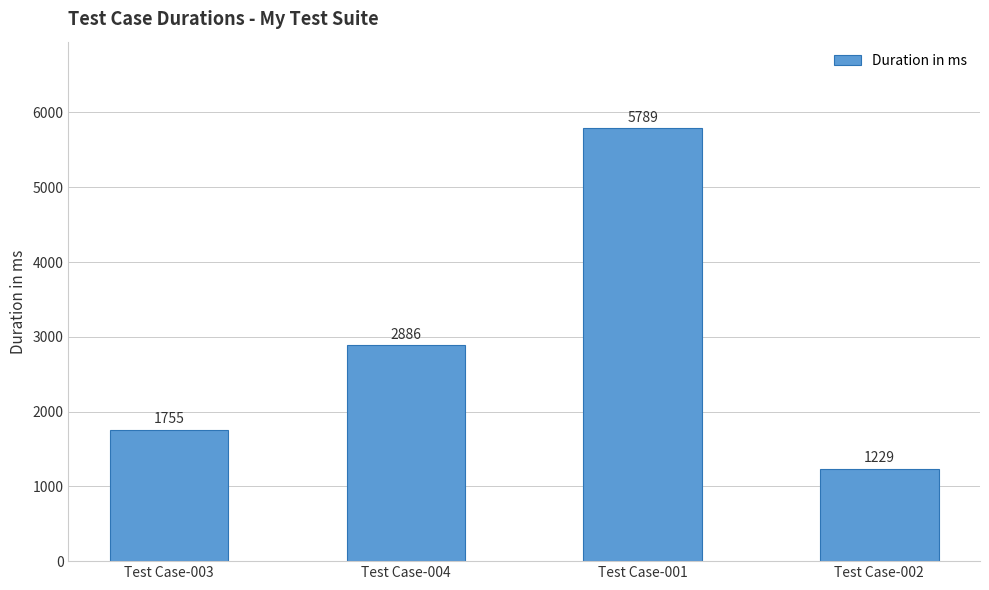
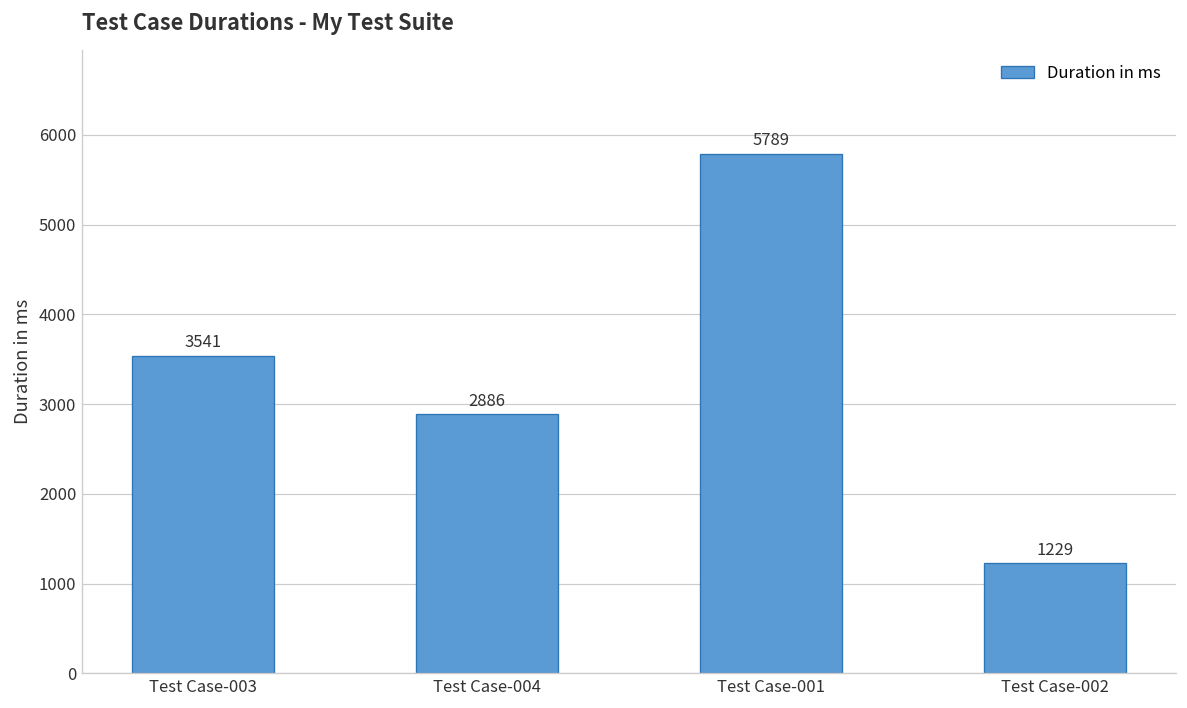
  {
-   "Test Case-003": 1755,
+   "Test Case-003": 3541,
    "Test Case-004": 2886,
    "Test Case-001": 5789,
    "Test Case-002": 1229
  }
